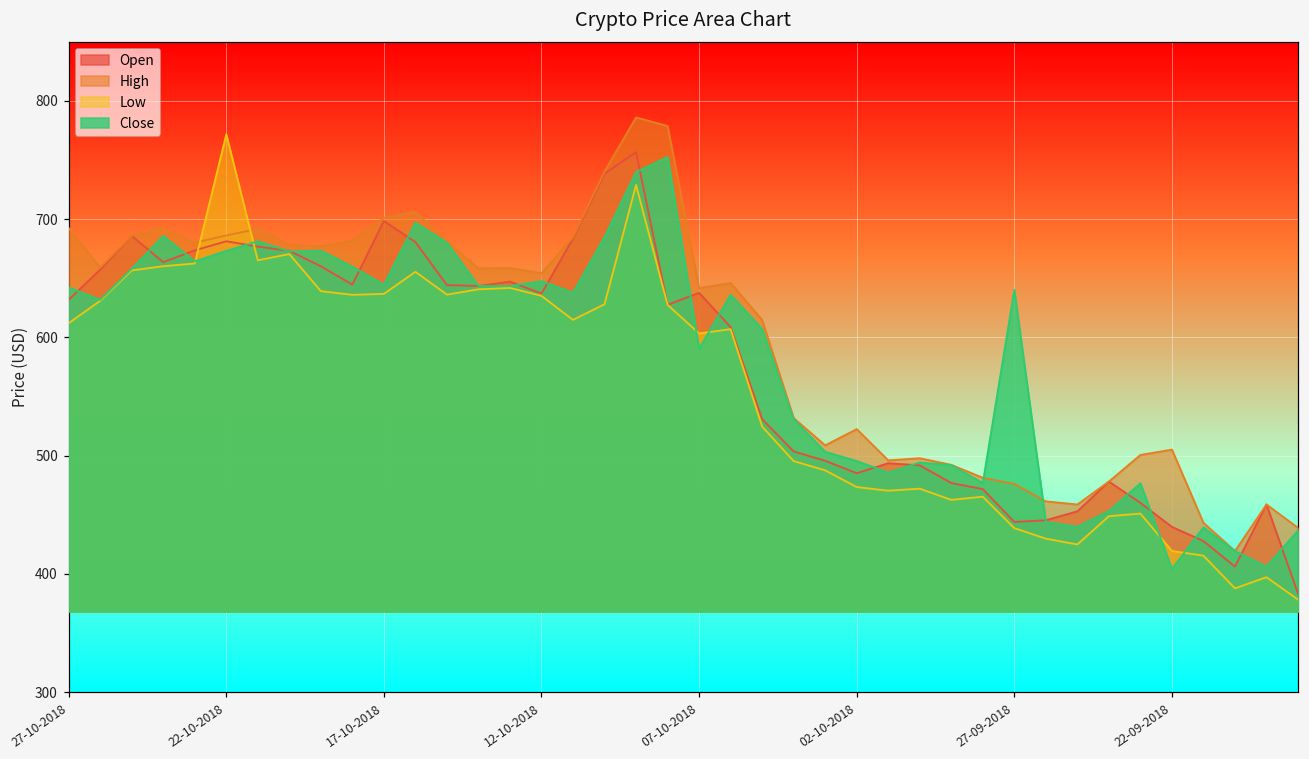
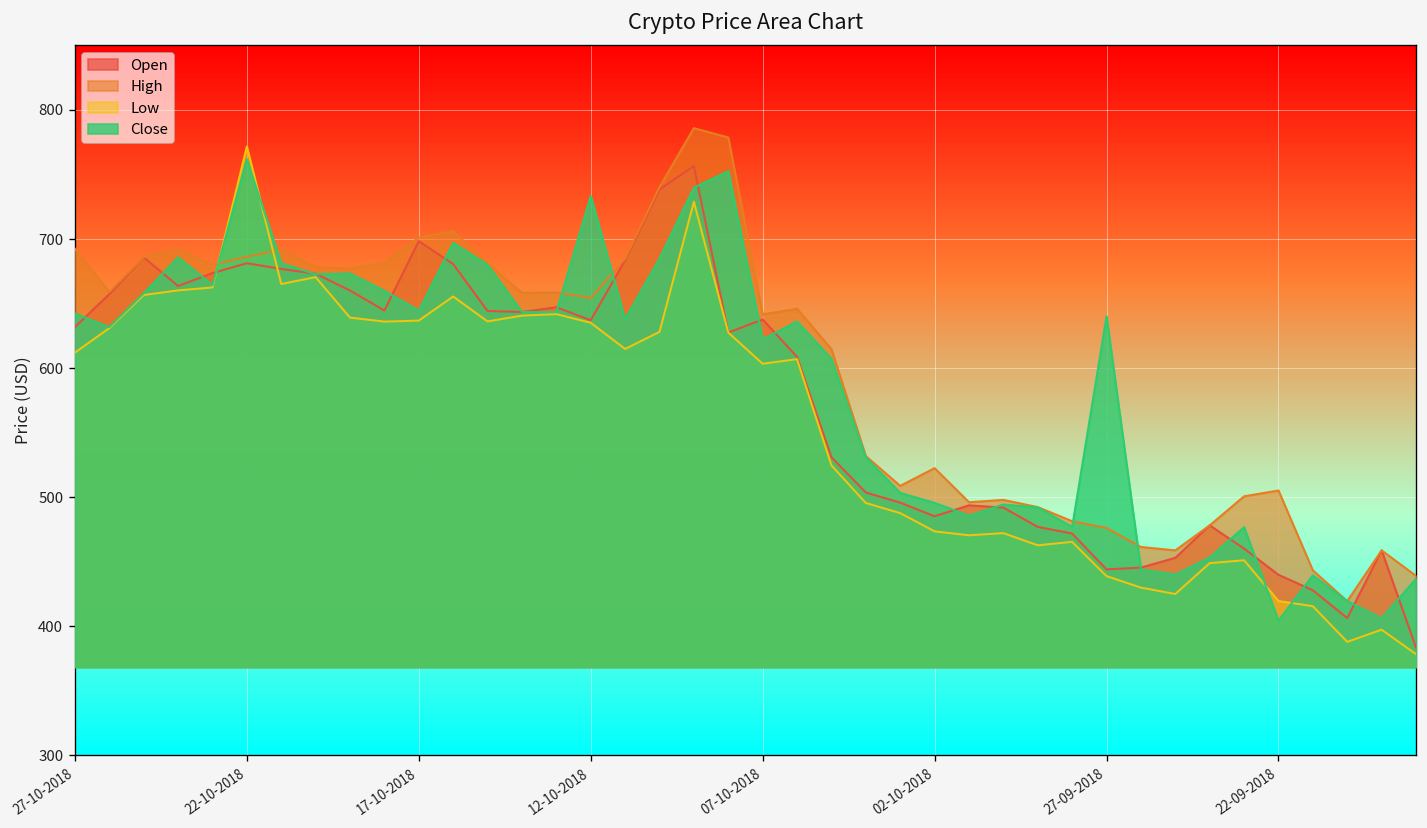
  {
    "Low": {
      "27-10-2018": 612,
      "22-10-2018": 772,
      "17-10-2018": 637,
      "07-10-2018": 603,
      "02-10-2018": 473,
      "27-09-2018": 439,
      "22-09-2018": 419
    },
    "Close": {
      "27-10-2018": 642,
-     "22-10-2018": 673,
+     "22-10-2018": 762,
      "17-10-2018": 645,
-     "12-10-2018": 648,
-     "07-10-2018": 590,
+     "12-10-2018": 733,
+     "07-10-2018": 622,
      "02-10-2018": 496,
      "27-09-2018": 640,
      "22-09-2018": 404
    }
  }
